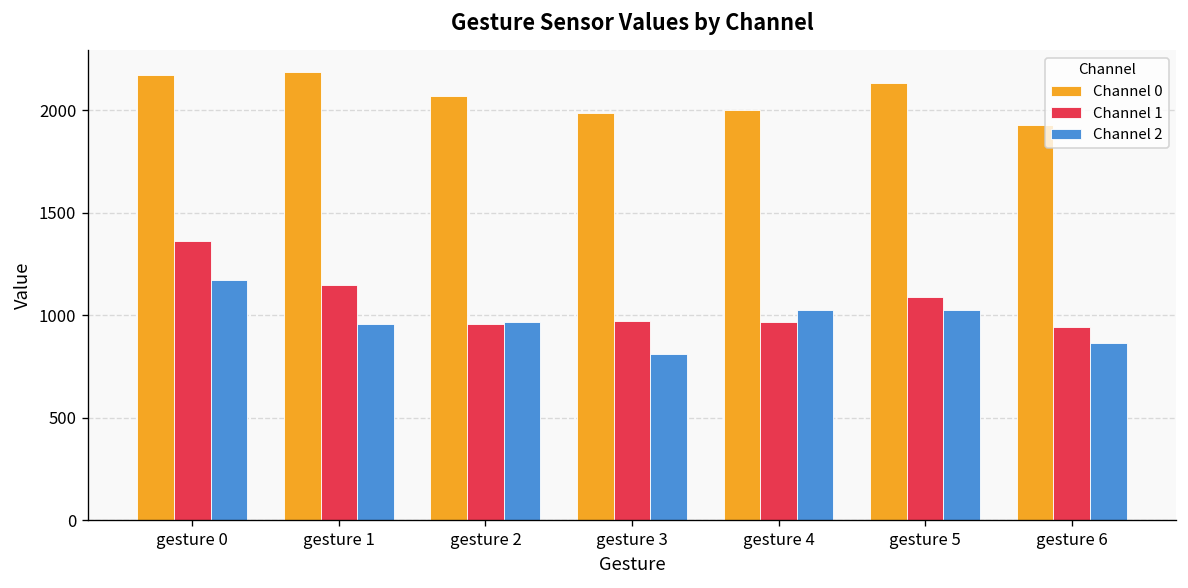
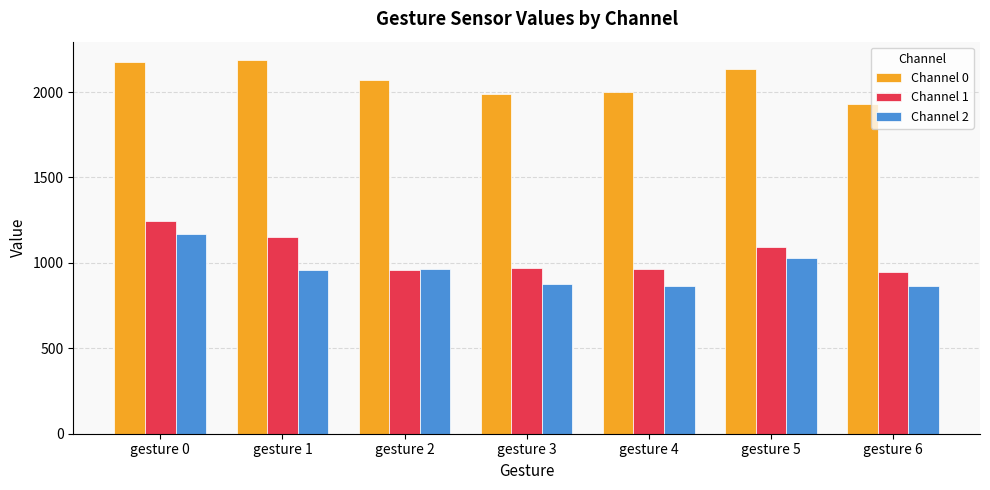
  {
    "Channel 0": {
      "gesture 0": 2170,
      "gesture 1": 2190,
      "gesture 2": 2070,
      "gesture 3": 1990,
      "gesture 4": 2000,
      "gesture 5": 2130,
      "gesture 6": 1930
    },
    "Channel 1": {
-     "gesture 0": 1360,
+     "gesture 0": 1250,
      "gesture 1": 1150,
      "gesture 2": 960,
      "gesture 3": 970,
      "gesture 4": 970,
      "gesture 5": 1090,
      "gesture 6": 940
    },
    "Channel 2": {
      "gesture 0": 1170,
      "gesture 1": 960,
      "gesture 2": 970,
-     "gesture 3": 810,
-     "gesture 4": 1030,
+     "gesture 3": 880,
+     "gesture 4": 870,
      "gesture 5": 1030,
      "gesture 6": 870
    }
  }
